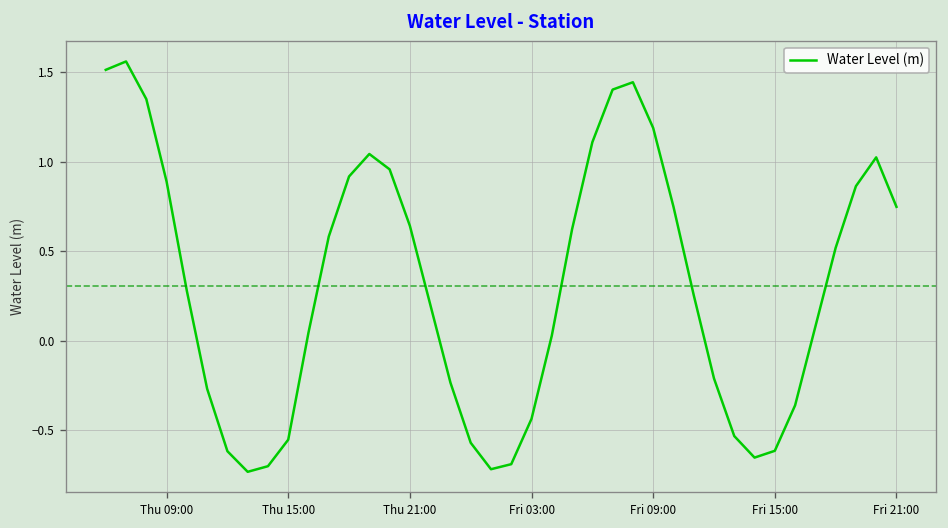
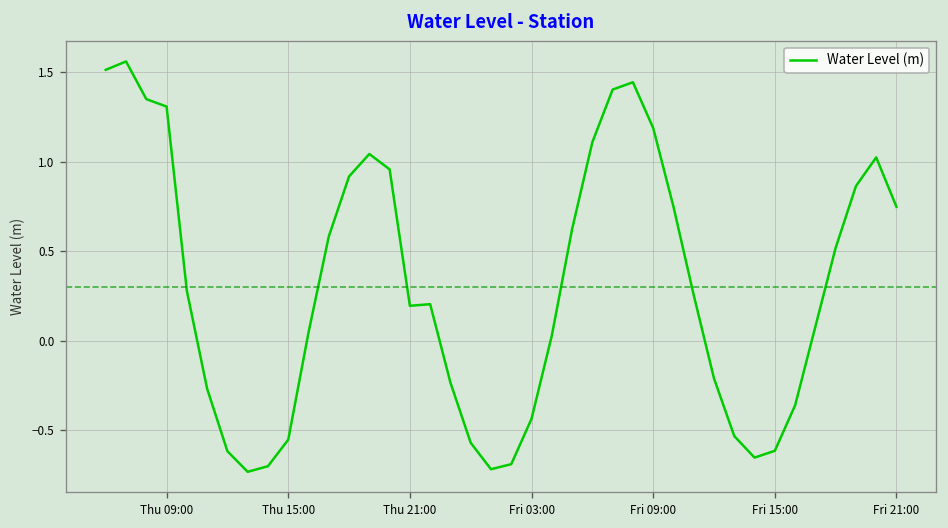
  {
-   "Thu 09:00": 0.89,
+   "Thu 09:00": 1.31,
    "Thu 15:00": -0.55,
-   "Thu 21:00": 0.64,
+   "Thu 21:00": 0.20,
    "Fri 03:00": -0.44,
    "Fri 09:00": 1.19,
    "Fri 15:00": -0.61,
    "Fri 21:00": 0.75
  }
